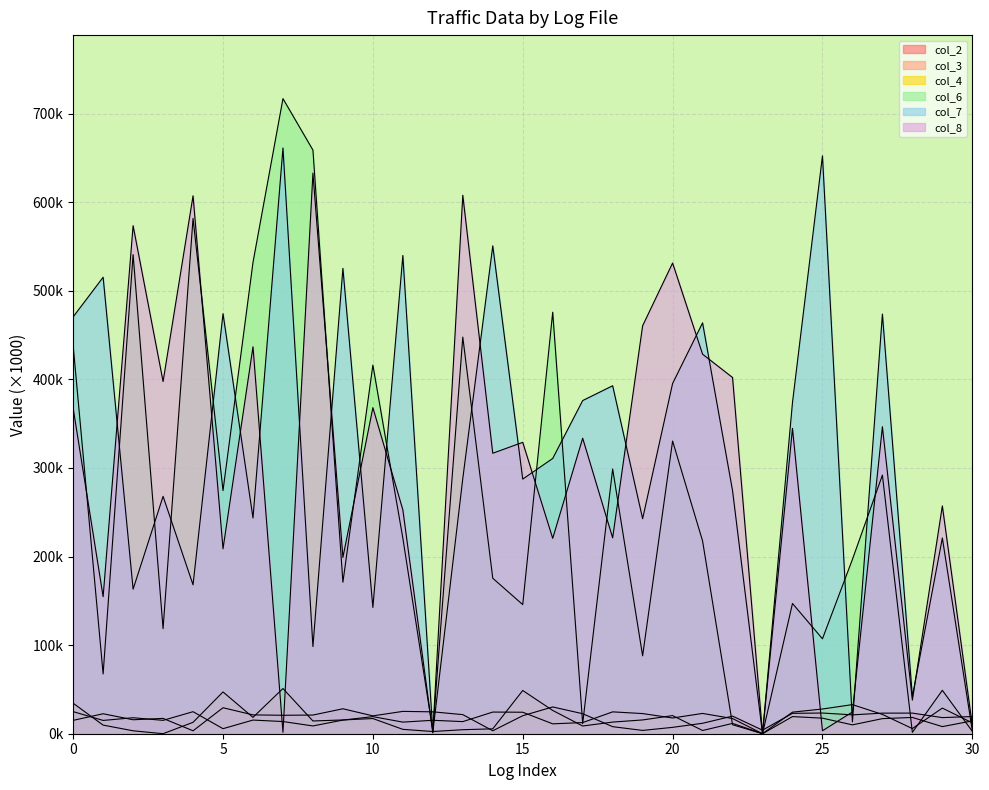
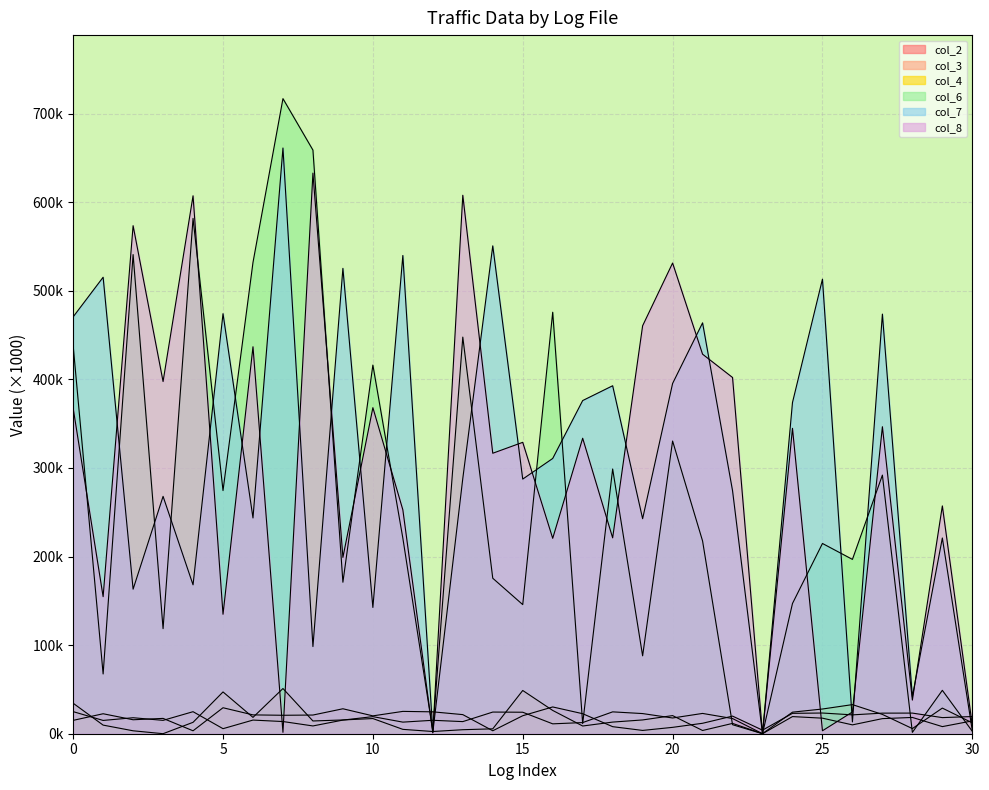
  {
    "col_4": {
      "0": 30000,
      "5": 50000,
      "15": 50000,
      "25": 30000
    },
    "col_6": {
      "0": 440000,
      "5": 270000,
      "10": 420000,
      "15": 150000,
      "20": 330000,
-     "25": 110000
+     "25": 210000
    },
    "col_7": {
      "0": 470000,
      "5": 470000,
      "10": 140000,
      "15": 290000,
      "20": 400000,
-     "25": 650000
+     "25": 510000
    },
    "col_8": {
      "0": 370000,
-     "5": 210000,
+     "5": 130000,
      "10": 370000,
      "15": 330000,
      "20": 530000,
      "25": 0
    }
  }
